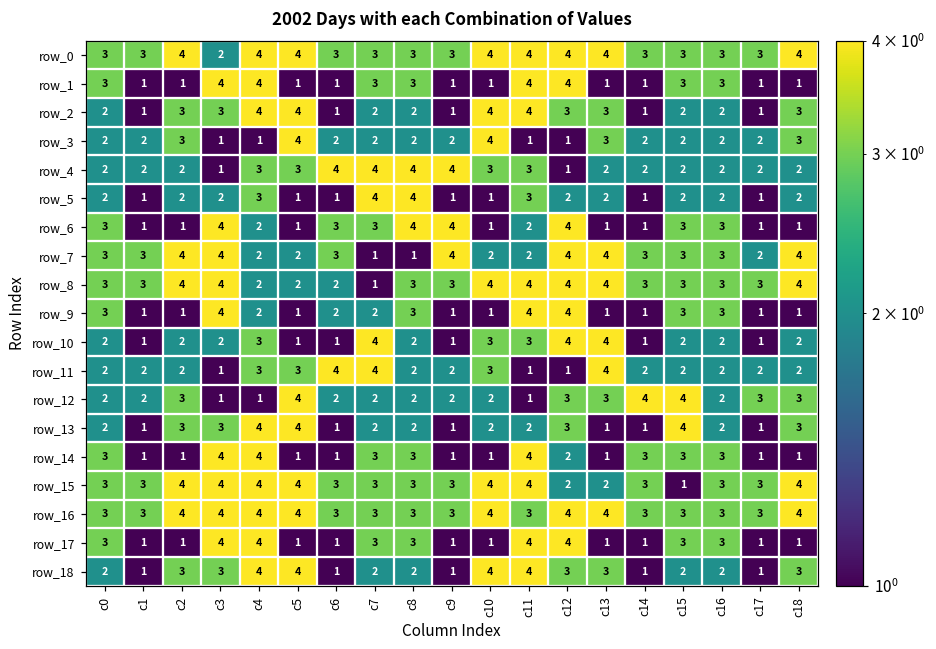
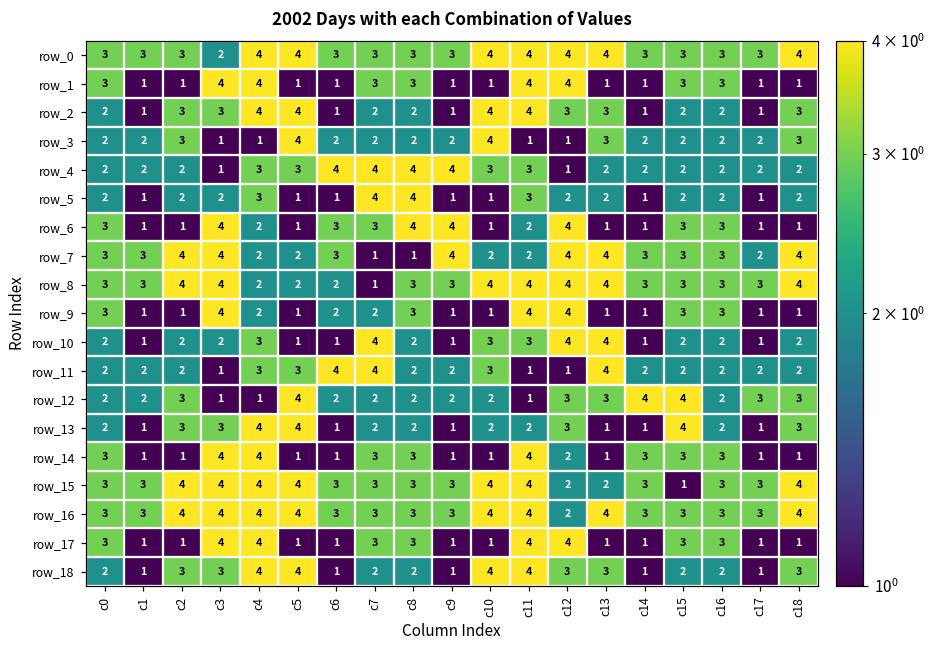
  {
    "row_0": {
      "c0": 3,
      "c1": 3,
-     "c2": 4,
+     "c2": 3,
      "c3": 2,
      "c4": 4,
      "c5": 4,
      "c6": 3,
      "c7": 3,
      "c8": 3,
      "c9": 3,
      "c10": 4,
      "c11": 4,
      "c12": 4,
      "c13": 4,
      "c14": 3,
      "c15": 3,
      "c16": 3,
      "c17": 3,
      "c18": 4
    },
    "row_16": {
      "c0": 3,
      "c1": 3,
      "c2": 4,
      "c3": 4,
      "c4": 4,
      "c5": 4,
      "c6": 3,
      "c7": 3,
      "c8": 3,
      "c9": 3,
      "c10": 4,
-     "c11": 3,
-     "c12": 4,
+     "c11": 4,
+     "c12": 2,
      "c13": 4,
      "c14": 3,
      "c15": 3,
      "c16": 3,
      "c17": 3,
      "c18": 4
    }
  }
